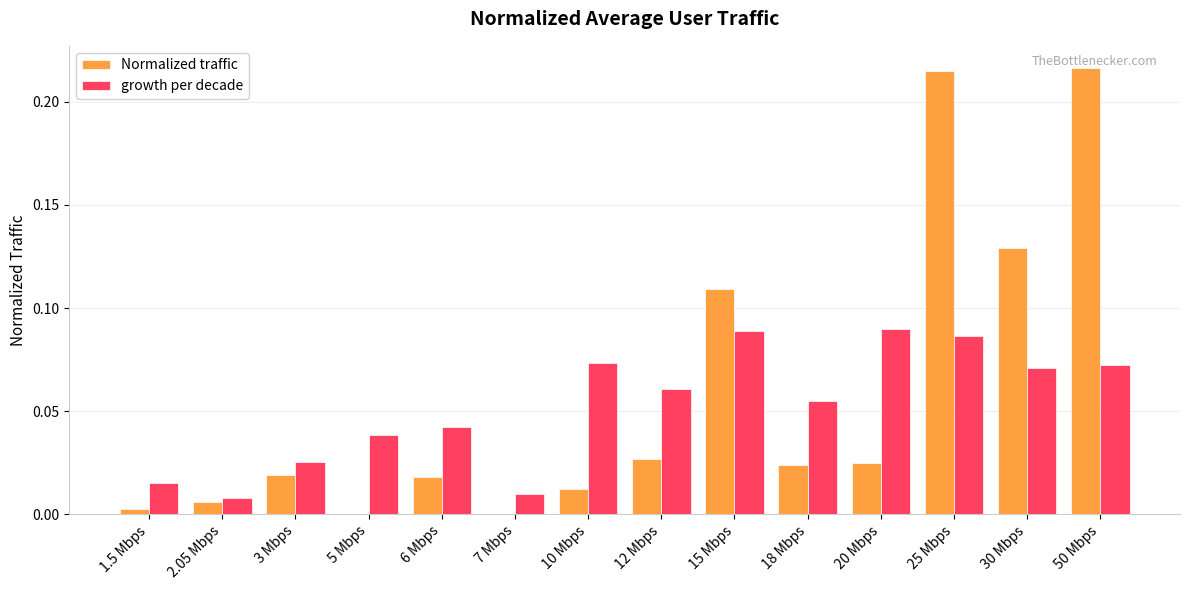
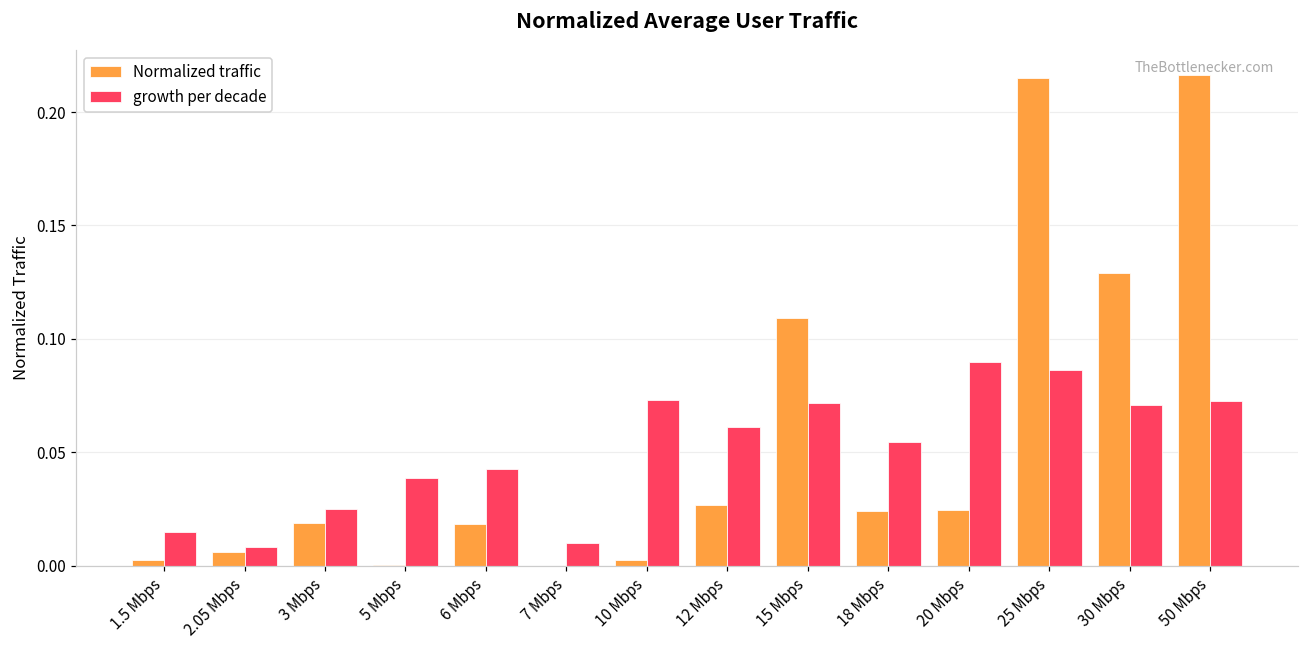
  {
    "Normalized traffic": {
      "1.5 Mbps": 0.003,
      "2.05 Mbps": 0.006,
      "3 Mbps": 0.019,
      "6 Mbps": 0.018,
      "7 Mbps": 0.000,
-     "10 Mbps": 0.012,
+     "10 Mbps": 0.002,
      "12 Mbps": 0.027,
      "15 Mbps": 0.109,
      "18 Mbps": 0.024,
      "20 Mbps": 0.025,
      "25 Mbps": 0.215,
      "30 Mbps": 0.129,
      "50 Mbps": 0.216
    },
    "growth per decade": {
      "1.5 Mbps": 0.015,
      "2.05 Mbps": 0.008,
      "3 Mbps": 0.025,
      "5 Mbps": 0.039,
      "6 Mbps": 0.043,
      "7 Mbps": 0.010,
      "10 Mbps": 0.073,
      "12 Mbps": 0.061,
-     "15 Mbps": 0.089,
+     "15 Mbps": 0.072,
      "18 Mbps": 0.055,
      "20 Mbps": 0.090,
      "25 Mbps": 0.086,
      "30 Mbps": 0.071,
      "50 Mbps": 0.073
    }
  }
